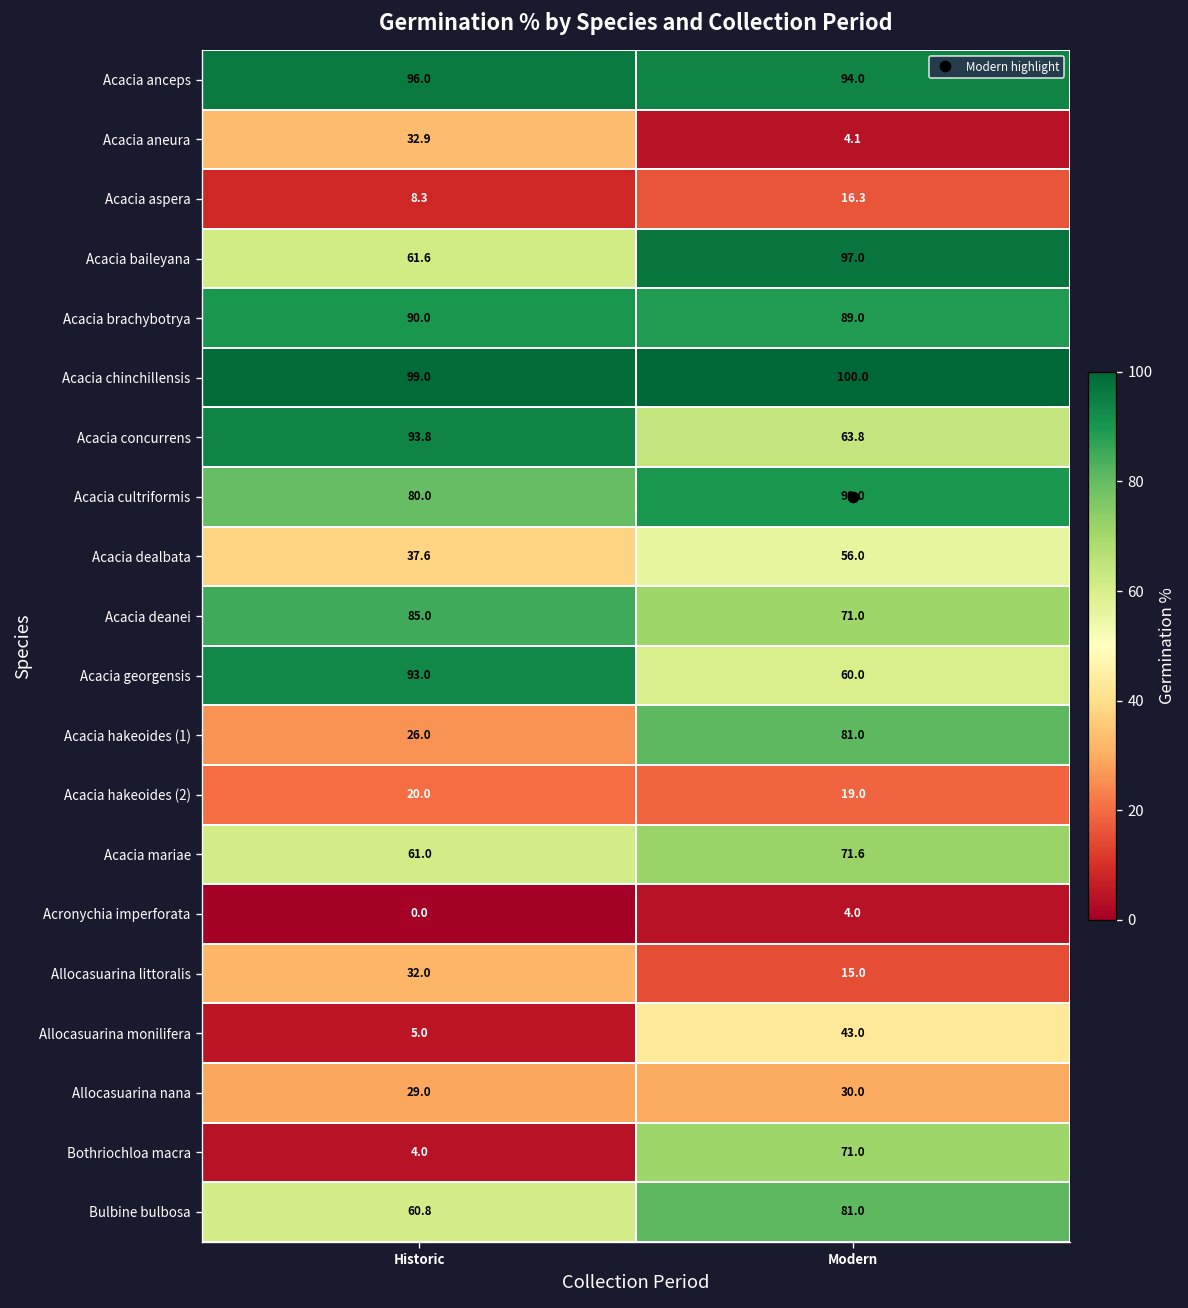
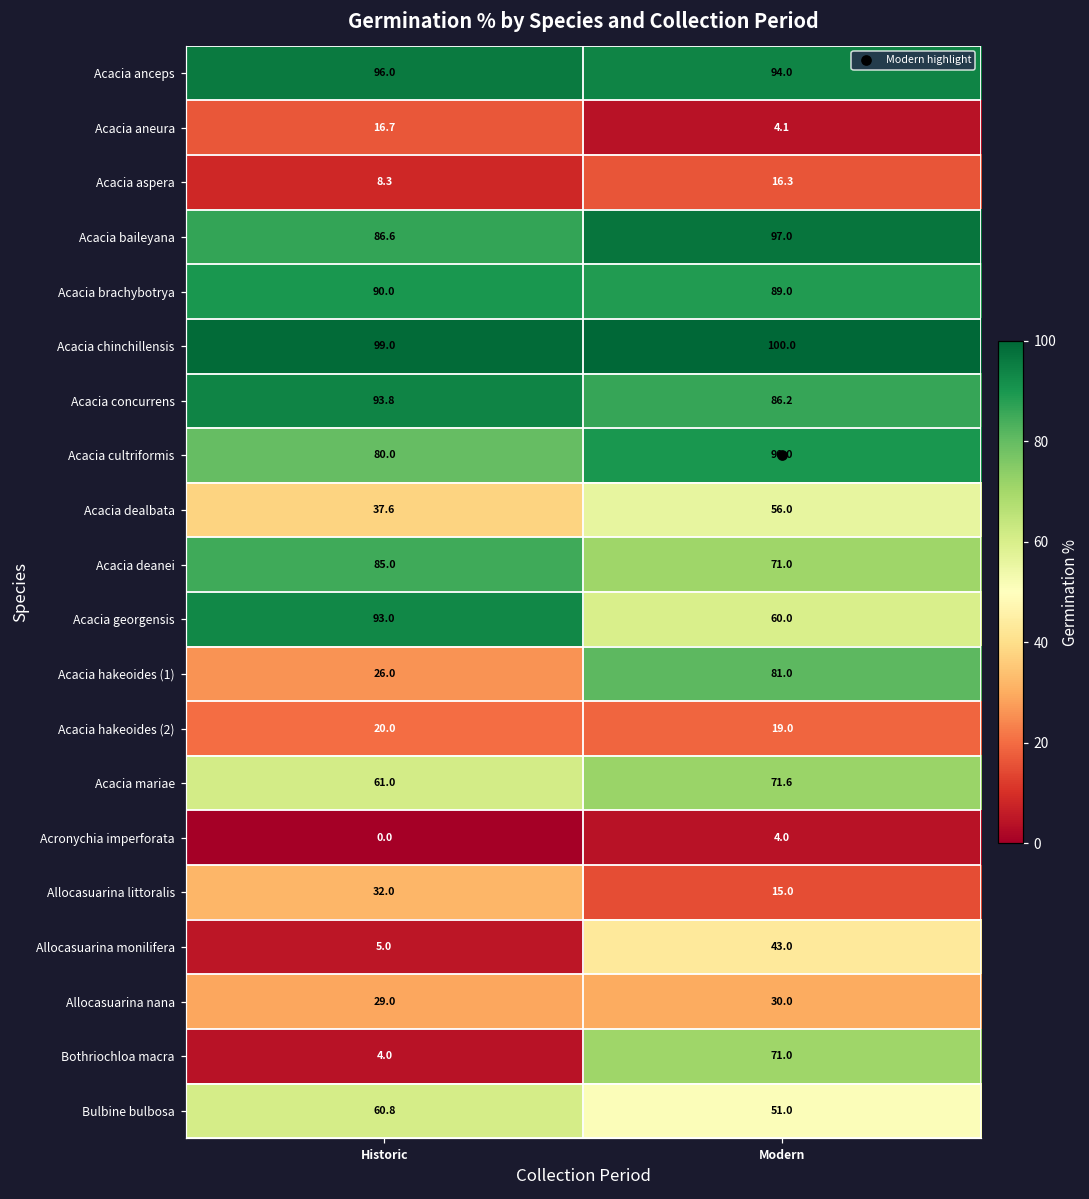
  {
    "Acacia anceps": {
      "Historic": 96.0,
      "Modern": 94.0
    },
    "Acacia aneura": {
-     "Historic": 32.9,
+     "Historic": 16.7,
      "Modern": 4.1
    },
    "Acacia aspera": {
      "Historic": 8.3,
      "Modern": 16.3
    },
    "Acacia baileyana": {
-     "Historic": 61.6,
+     "Historic": 86.6,
      "Modern": 97.0
    },
    "Acacia brachybotrya": {
      "Historic": 90.0,
      "Modern": 89.0
    },
    "Acacia chinchillensis": {
      "Historic": 99.0,
      "Modern": 100.0
    },
    "Acacia concurrens": {
      "Historic": 93.8,
-     "Modern": 63.8
+     "Modern": 86.2
    },
    "Acacia cultriformis": {
      "Historic": 80.0
    },
    "Acacia dealbata": {
      "Historic": 37.6,
      "Modern": 56.0
    },
    "Acacia deanei": {
      "Historic": 85.0,
      "Modern": 71.0
    },
    "Acacia georgensis": {
      "Historic": 93.0,
      "Modern": 60.0
    },
    "Acacia hakeoides (1)": {
      "Historic": 26.0,
      "Modern": 81.0
    },
    "Acacia hakeoides (2)": {
      "Historic": 20.0,
      "Modern": 19.0
    },
    "Acacia mariae": {
      "Historic": 61.0,
      "Modern": 71.6
    },
    "Acronychia imperforata": {
      "Historic": 0.0,
      "Modern": 4.0
    },
    "Allocasuarina littoralis": {
      "Historic": 32.0,
      "Modern": 15.0
    },
    "Allocasuarina monilifera": {
      "Historic": 5.0,
      "Modern": 43.0
    },
    "Allocasuarina nana": {
      "Historic": 29.0,
      "Modern": 30.0
    },
    "Bothriochloa macra": {
      "Historic": 4.0,
      "Modern": 71.0
    },
    "Bulbine bulbosa": {
      "Historic": 60.8,
-     "Modern": 81.0
+     "Modern": 51.0
    }
  }
